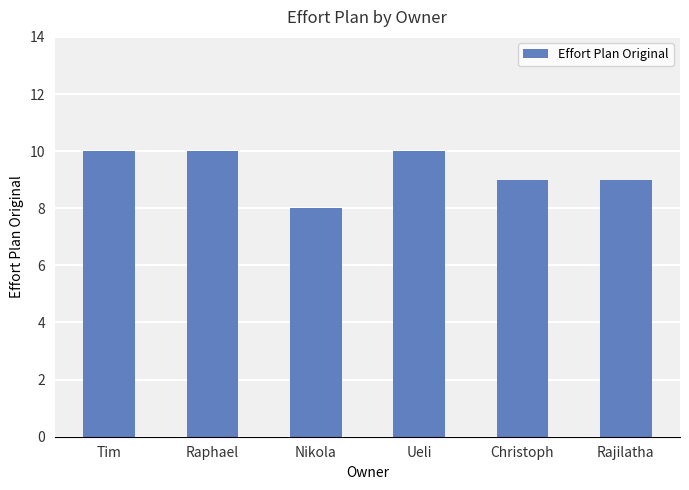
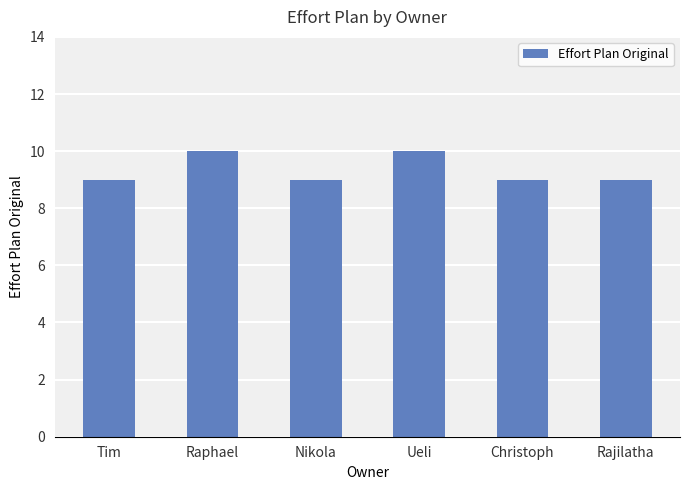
  {
-   "Tim": 10,
+   "Tim": 9,
    "Raphael": 10,
-   "Nikola": 8,
+   "Nikola": 9,
    "Ueli": 10,
    "Christoph": 9,
    "Rajilatha": 9
  }
